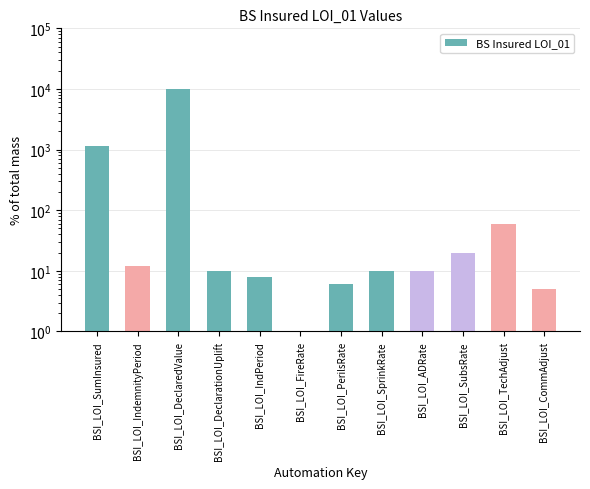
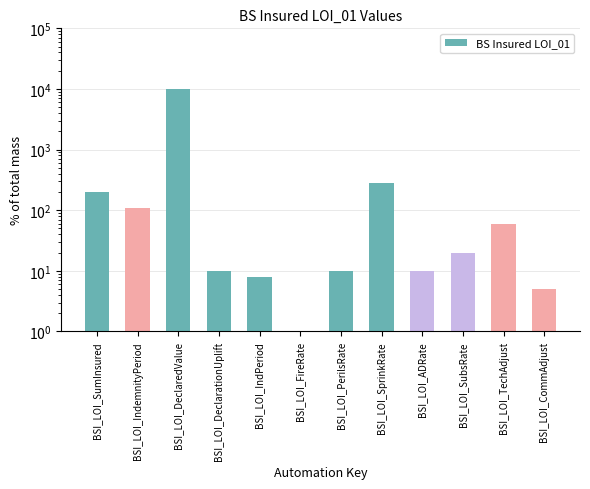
  {
-   "BSI_LOI_SumInsured": 1200,
-   "BSI_LOI_IndemnityPeriod": 12,
+   "BSI_LOI_SumInsured": 200,
+   "BSI_LOI_IndemnityPeriod": 110,
    "BSI_LOI_DeclaredValue": 10000,
    "BSI_LOI_DeclarationUplift": 10,
    "BSI_LOI_IndPeriod": 8,
    "BSI_LOI_FireRate": 1,
-   "BSI_LOI_PerilsRate": 6,
-   "BSI_LOI_SprinkRate": 10,
+   "BSI_LOI_PerilsRate": 10,
+   "BSI_LOI_SprinkRate": 300,
    "BSI_LOI_ADRate": 10,
    "BSI_LOI_SubsRate": 20,
    "BSI_LOI_TechAdjust": 60,
    "BSI_LOI_CommAdjust": 5
  }
